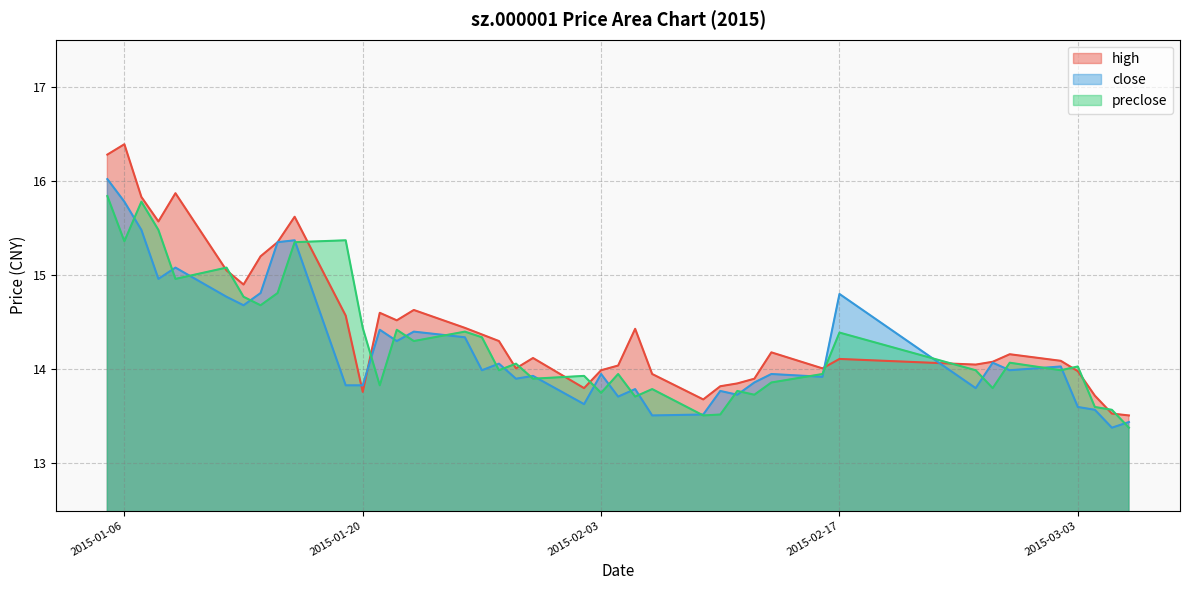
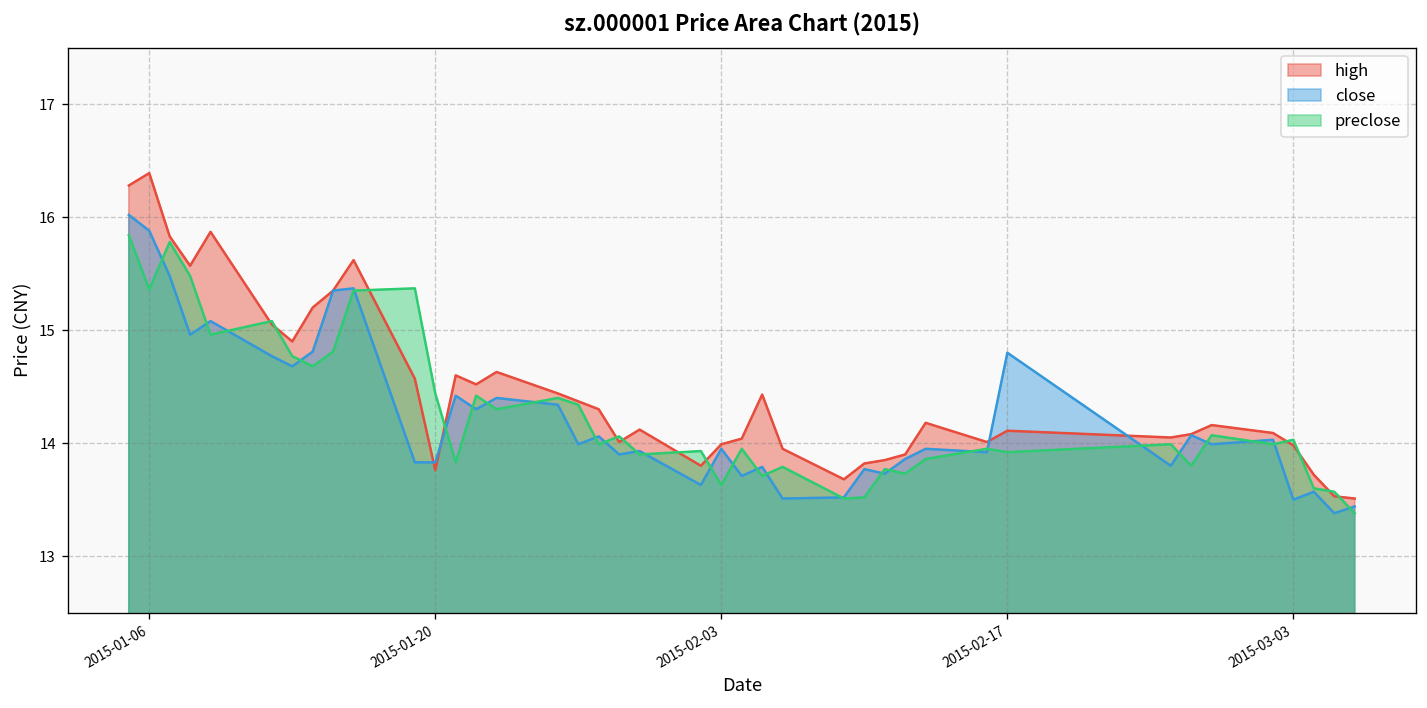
  {
    "high": {
      "2015-01-06": 16.4,
      "2015-01-20": 13.8,
      "2015-02-03": 14.0,
      "2015-02-17": 14.1,
      "2015-03-03": 14.0
    },
    "close": {
-     "2015-01-06": 15.8,
+     "2015-01-06": 15.9,
      "2015-01-20": 13.8,
      "2015-02-03": 14.0,
      "2015-02-17": 14.8,
-     "2015-03-03": 13.6
+     "2015-03-03": 13.5
    },
    "preclose": {
      "2015-01-06": 15.4,
      "2015-01-20": 14.4,
-     "2015-02-03": 13.8,
-     "2015-02-17": 14.4,
+     "2015-02-03": 13.6,
+     "2015-02-17": 13.9,
      "2015-03-03": 14.0
    }
  }
